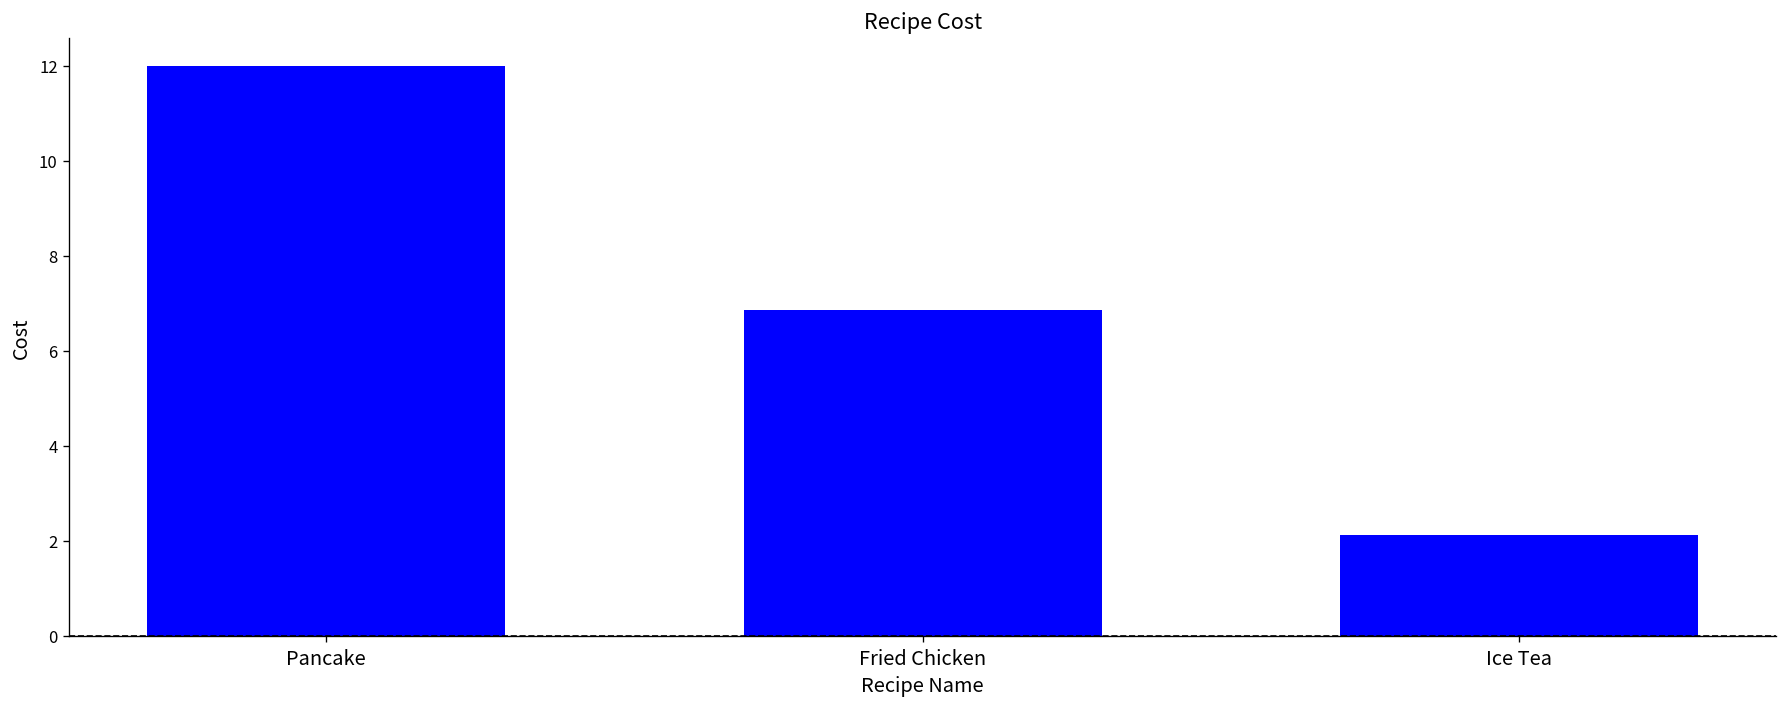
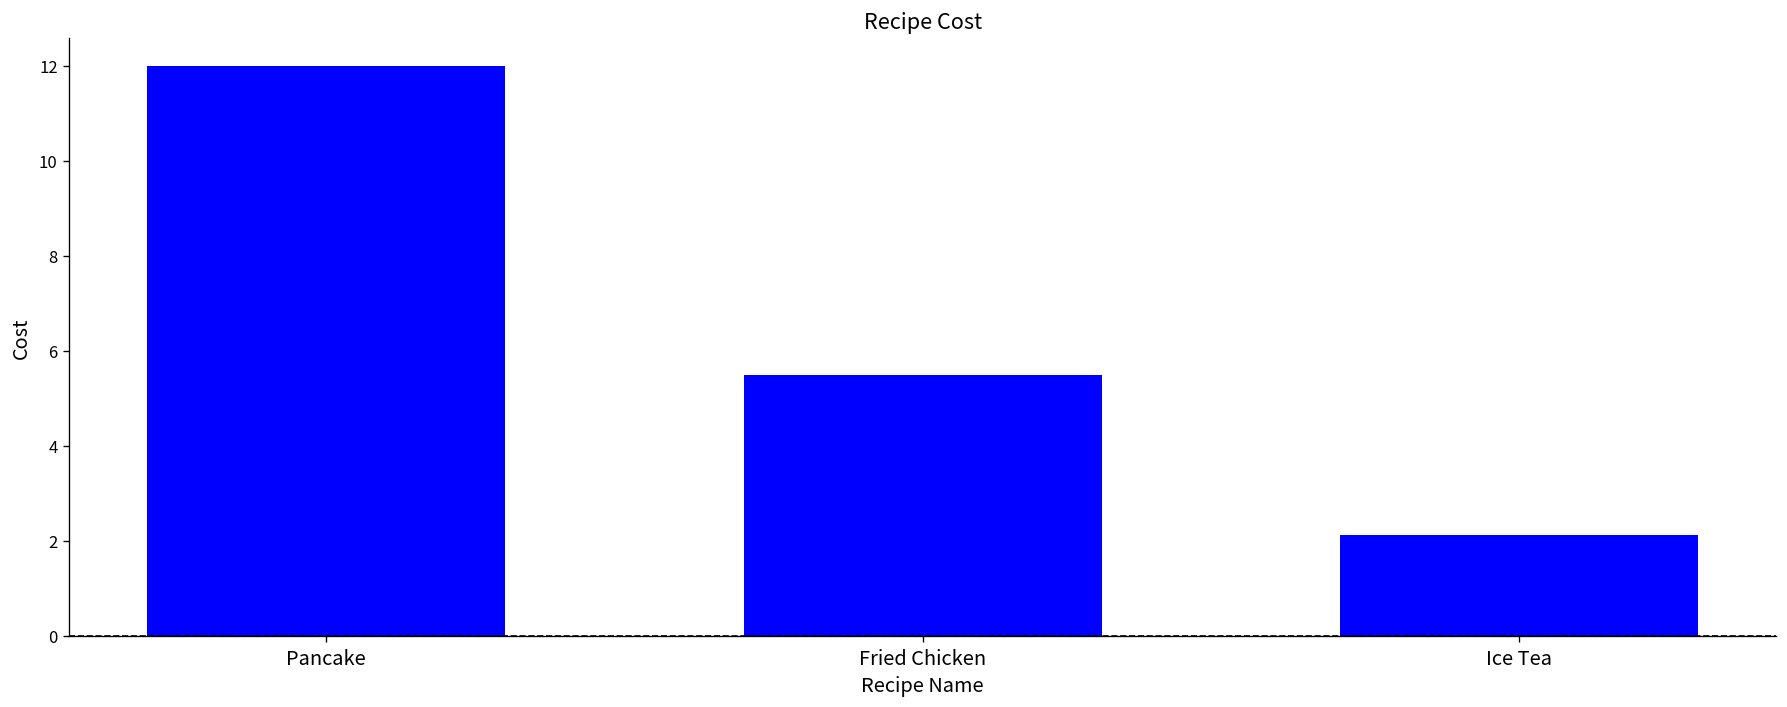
  {
    "Pancake": 12.0,
-   "Fried Chicken": 6.9,
+   "Fried Chicken": 5.5,
    "Ice Tea": 2.1
  }
